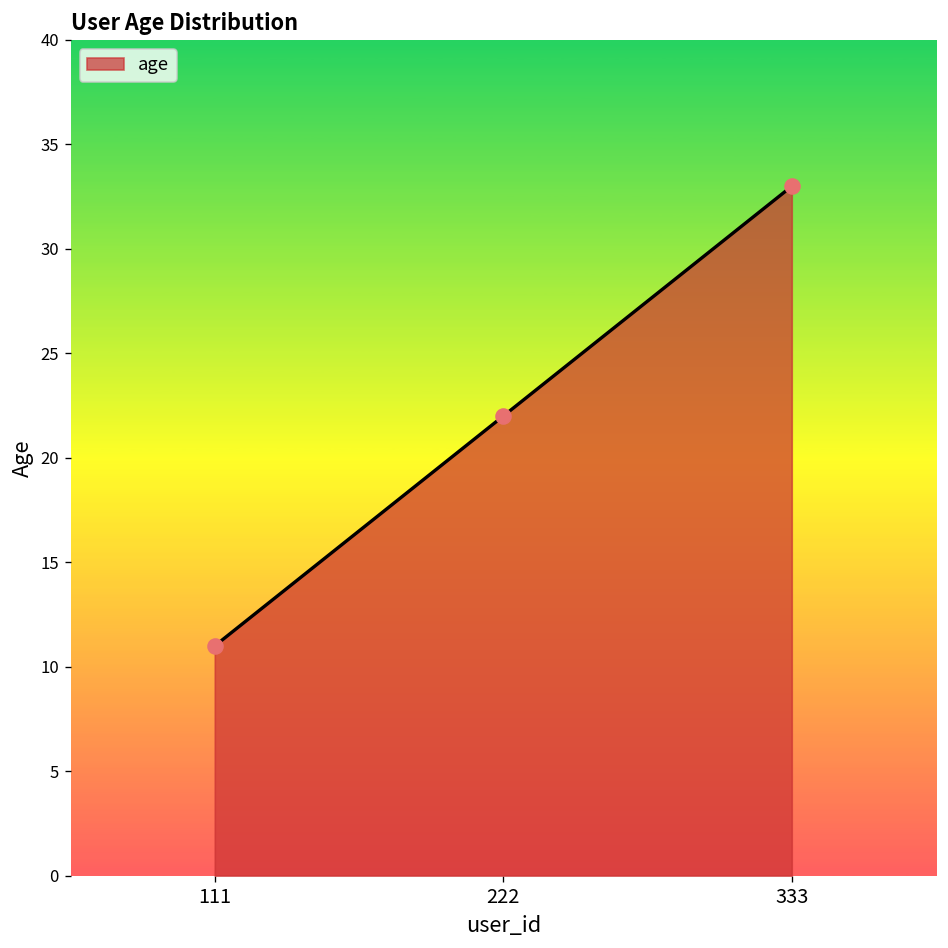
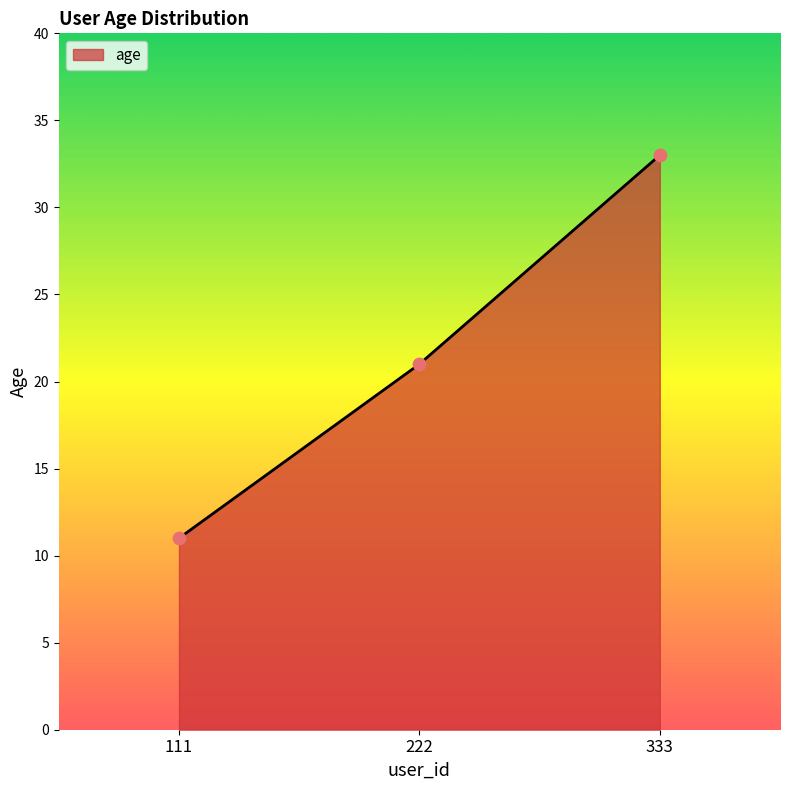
  {
    "111": 11,
-   "222": 22,
+   "222": 21,
    "333": 33
  }
